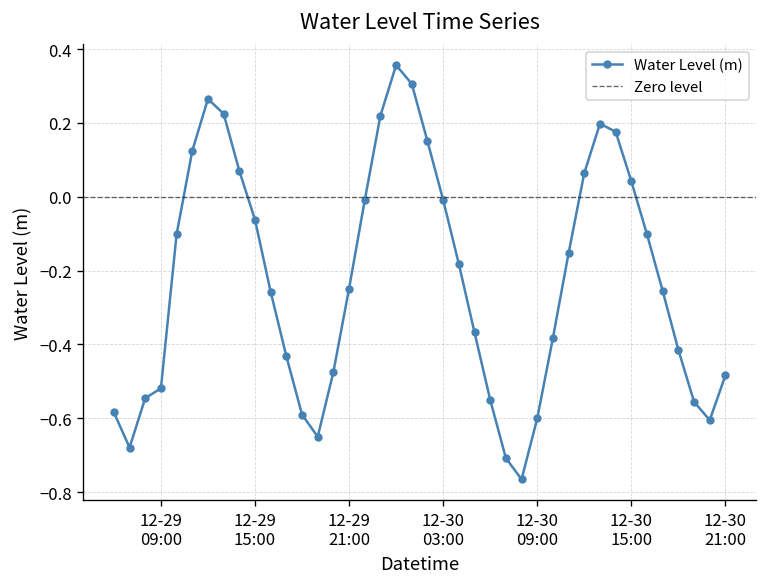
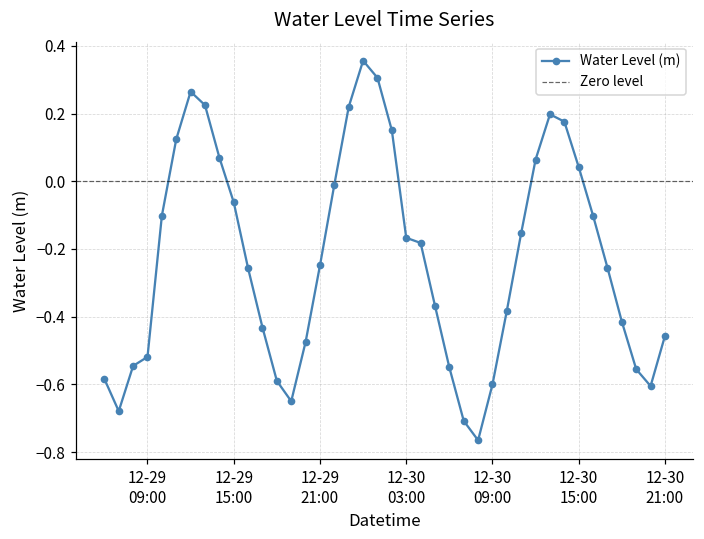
  {
    "12-29 09:00": -0.52,
    "12-29 15:00": -0.06,
    "12-29 21:00": -0.25,
-   "12-30 03:00": -0.01,
+   "12-30 03:00": -0.17,
    "12-30 09:00": -0.60,
    "12-30 15:00": 0.04,
-   "12-30 21:00": -0.48
+   "12-30 21:00": -0.46
  }
